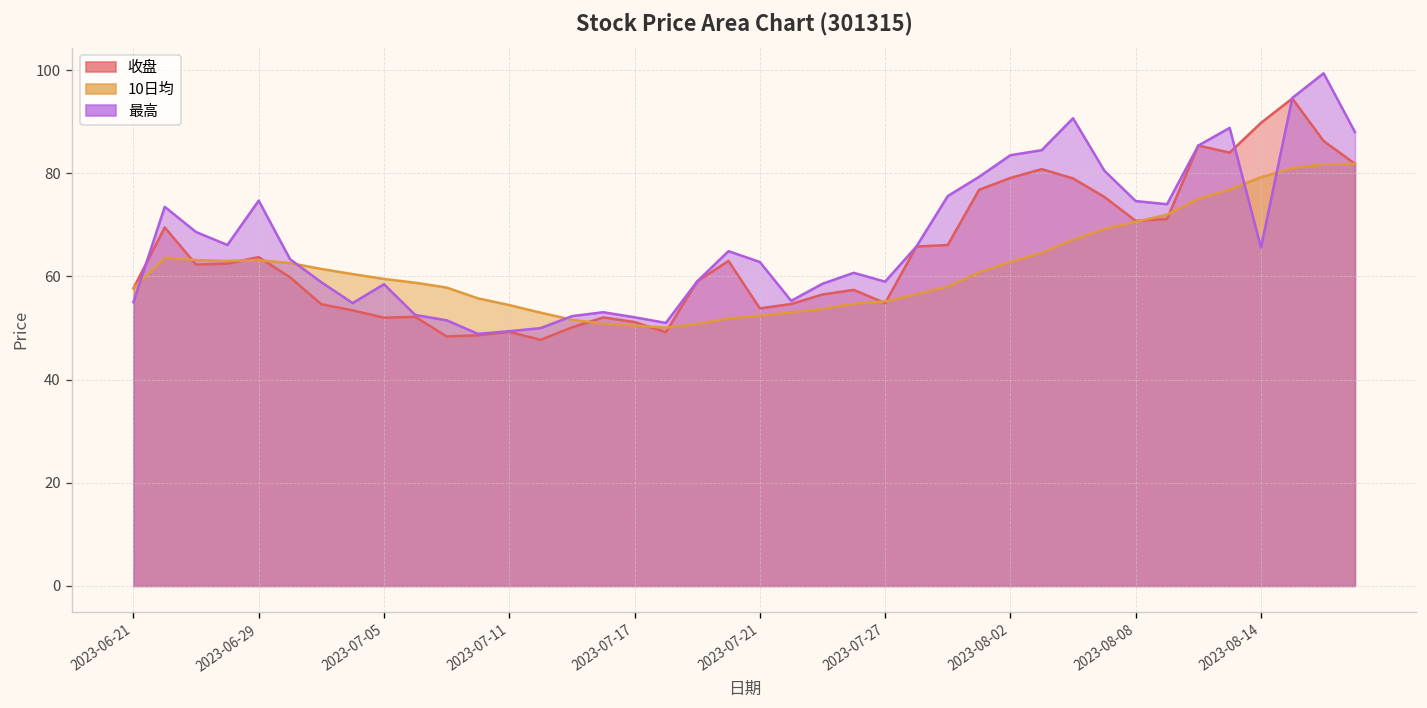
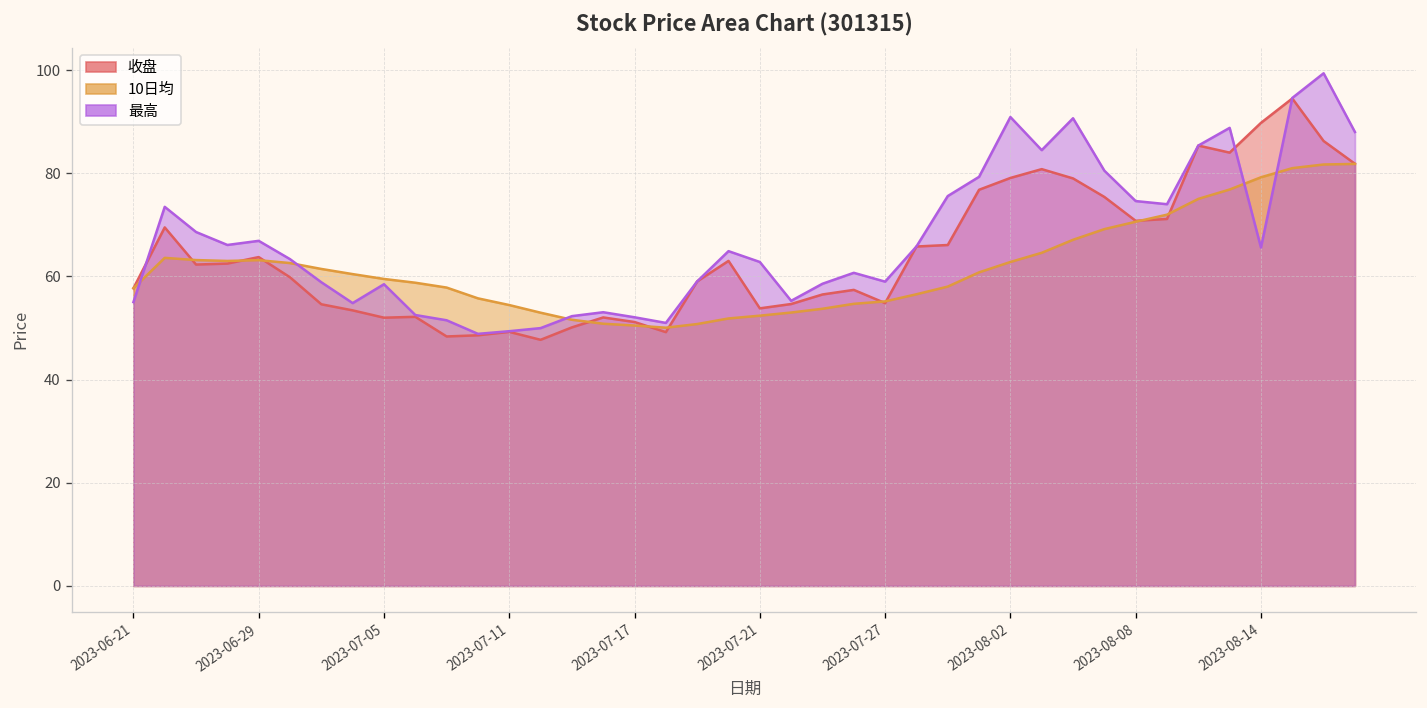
  {
    "最高": {
      "2023-06-21": 55,
-     "2023-06-29": 75,
+     "2023-06-29": 67,
      "2023-07-05": 58,
      "2023-07-17": 52,
      "2023-07-21": 63,
      "2023-07-27": 59,
-     "2023-08-02": 84,
+     "2023-08-02": 91,
      "2023-08-08": 75,
      "2023-08-14": 66
    }
  }
